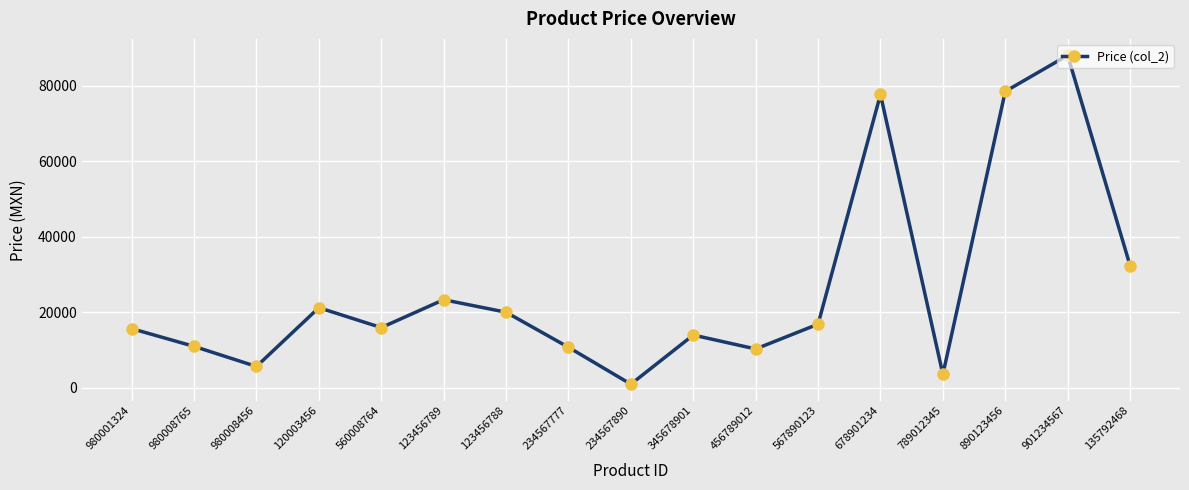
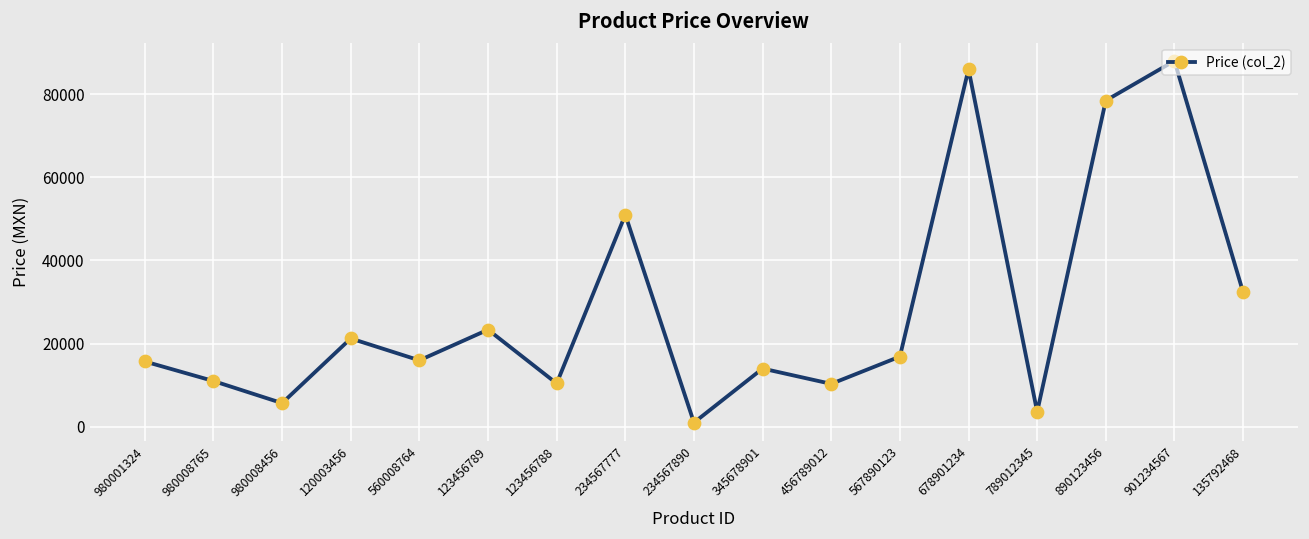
  {
    "980001324": 16000,
    "980008765": 11000,
    "980008456": 6000,
    "120003456": 21000,
    "560008764": 16000,
    "123456789": 23000,
-   "123456788": 20000,
-   "234567777": 11000,
+   "123456788": 10000,
+   "234567777": 51000,
    "234567890": 1000,
    "345678901": 14000,
    "456789012": 10000,
    "567890123": 17000,
-   "678901234": 78000,
+   "678901234": 86000,
    "789012345": 4000,
    "890123456": 78000,
    "135792468": 32000
  }
